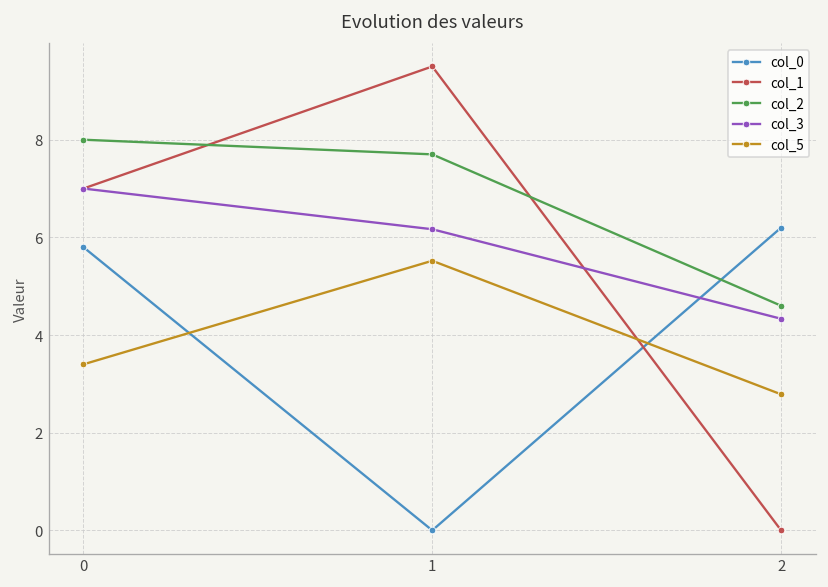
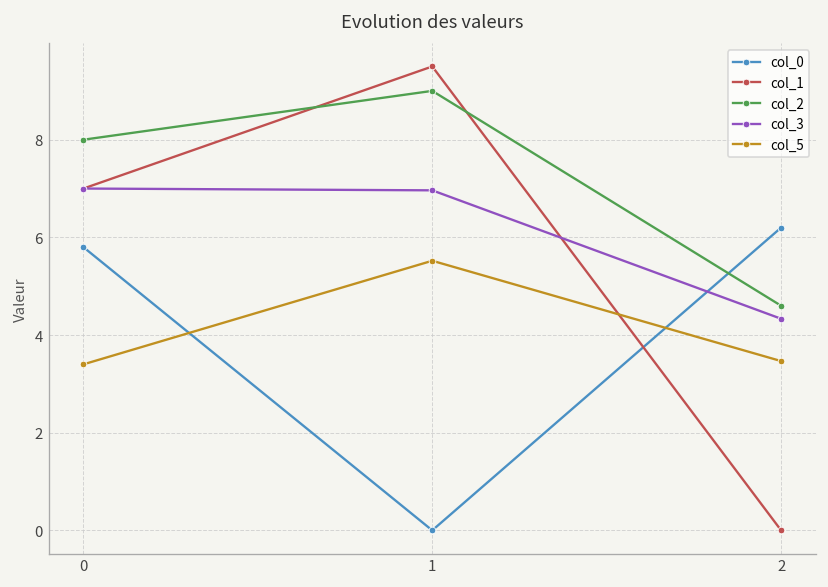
  {
    "col_0": {
      "0": 5.8,
      "1": 0.0,
      "2": 6.2
    },
    "col_1": {
      "1": 9.5,
      "2": 0.0
    },
    "col_2": {
      "0": 8.0,
-     "1": 7.7,
+     "1": 9.0,
      "2": 4.6
    },
    "col_3": {
-     "1": 6.2,
+     "1": 7.0,
      "2": 4.3
    },
    "col_5": {
      "0": 3.4,
      "1": 5.5,
-     "2": 2.8
+     "2": 3.5
    }
  }
